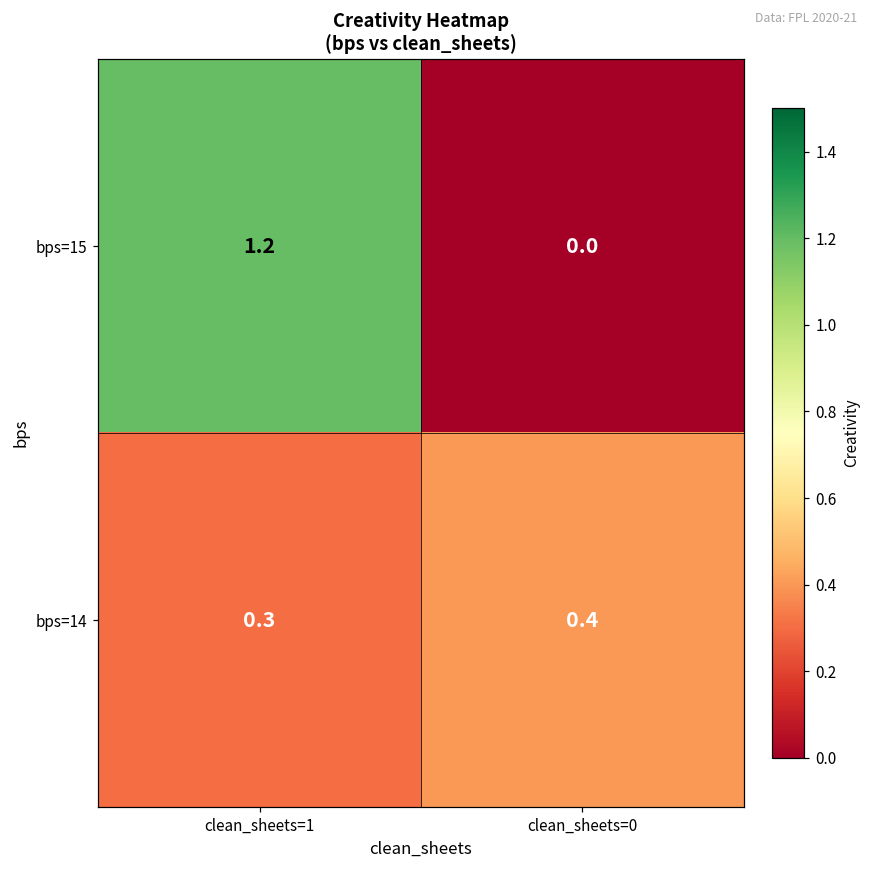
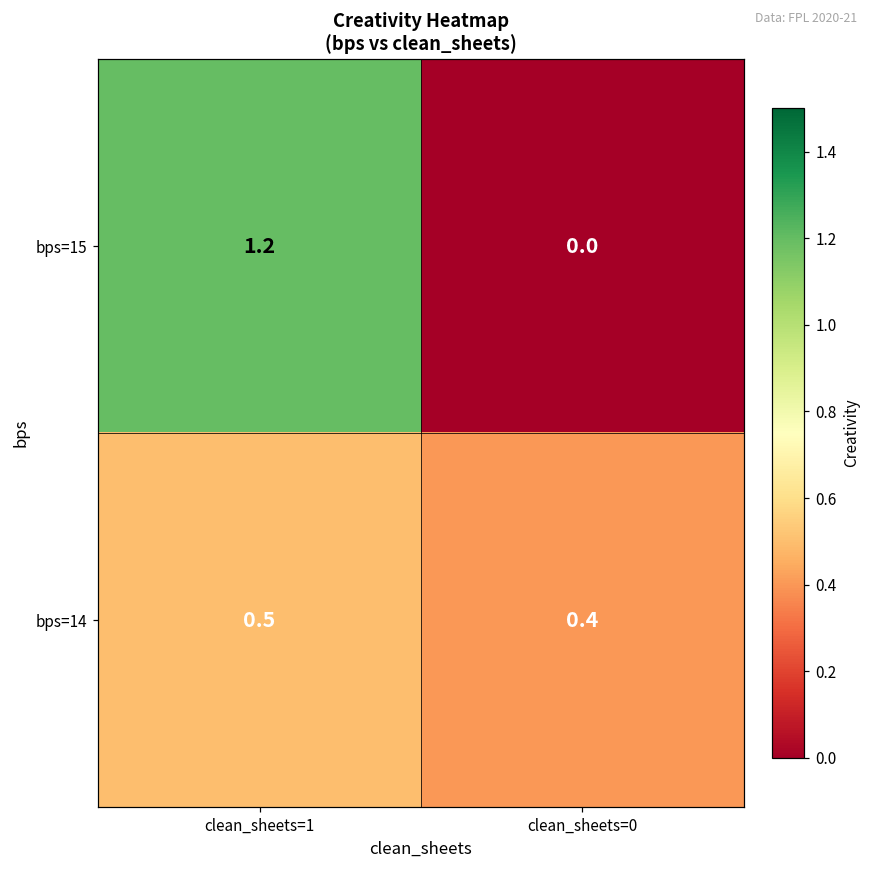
  {
    "bps=15": {
      "clean_sheets=1": 1.2,
      "clean_sheets=0": 0.0
    },
    "bps=14": {
-     "clean_sheets=1": 0.3,
+     "clean_sheets=1": 0.5,
      "clean_sheets=0": 0.4
    }
  }
